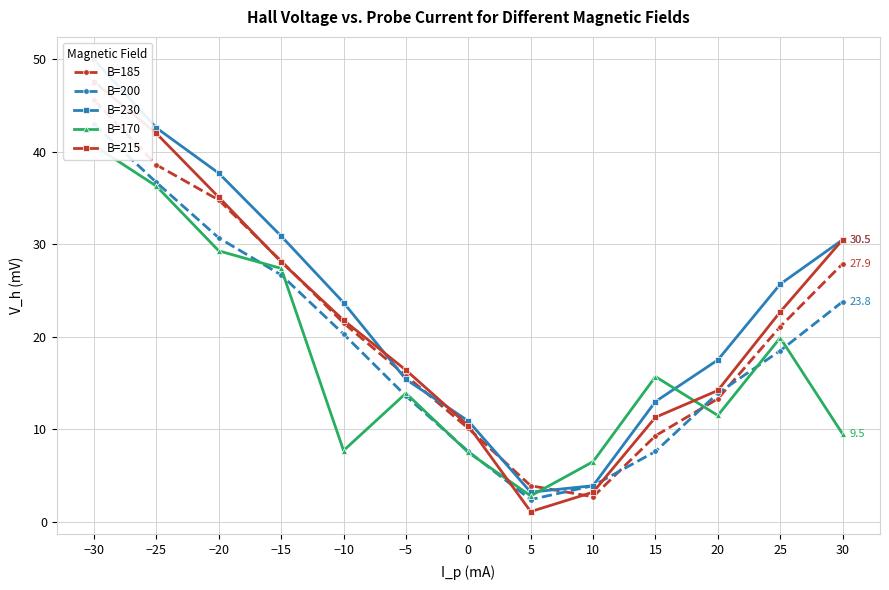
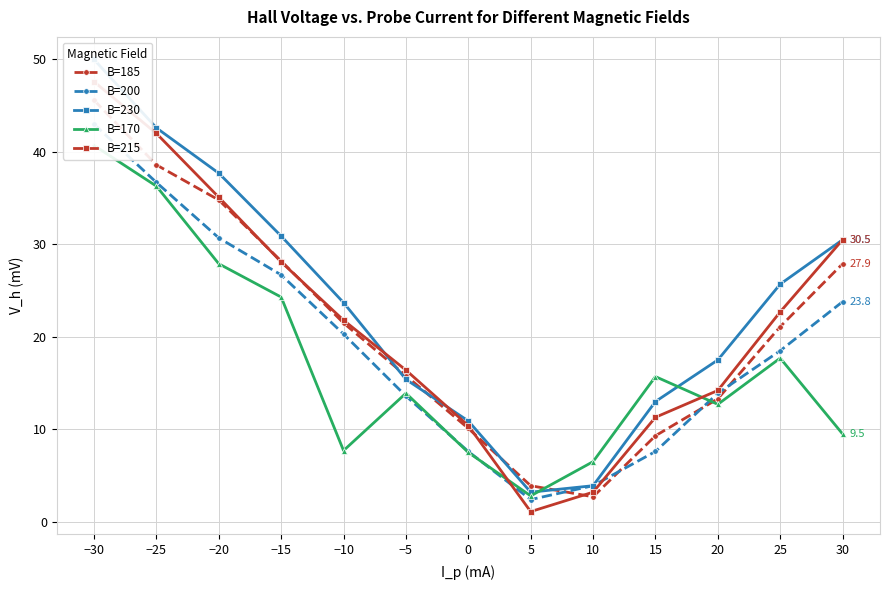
  {
    "B=170": {
      "−25": 36,
-     "−20": 29,
-     "−15": 27,
+     "−20": 28,
+     "−15": 24,
      "−10": 8,
      "−5": 14,
      "5": 3,
      "10": 7,
      "15": 16,
-     "20": 12,
-     "25": 20
+     "20": 13,
+     "25": 18
    }
  }
